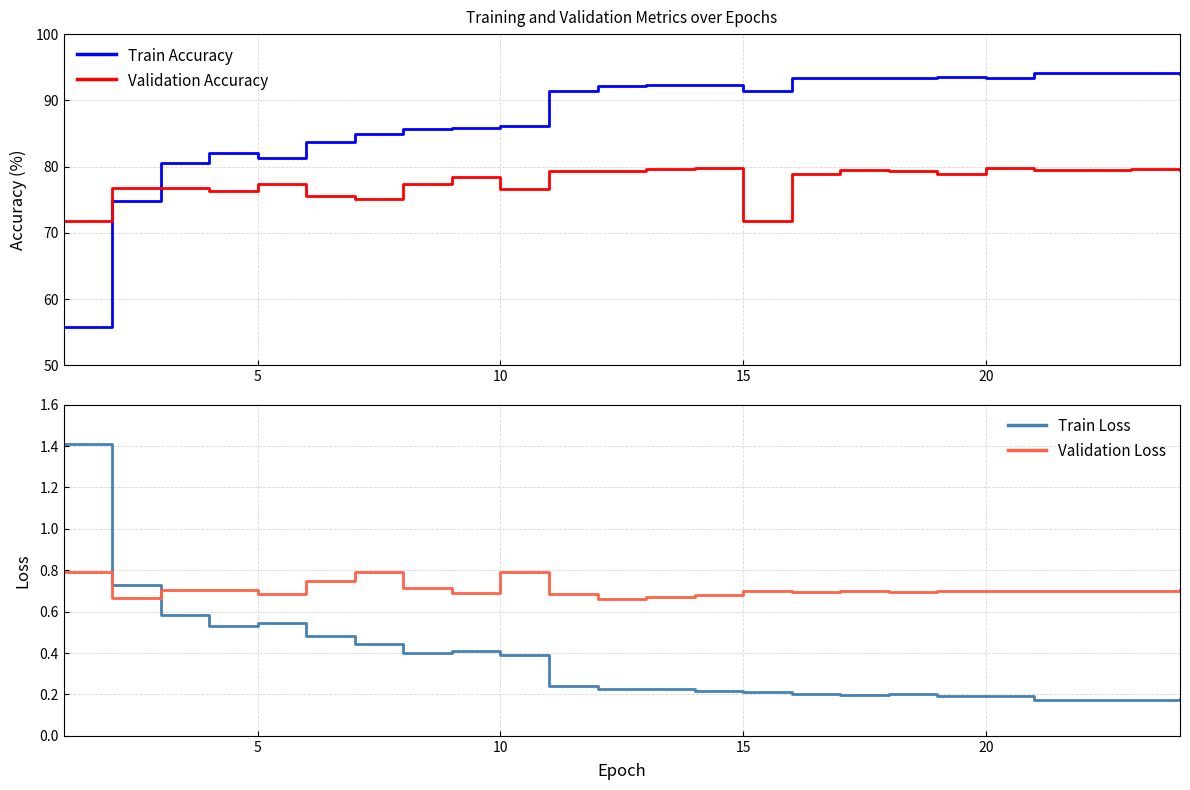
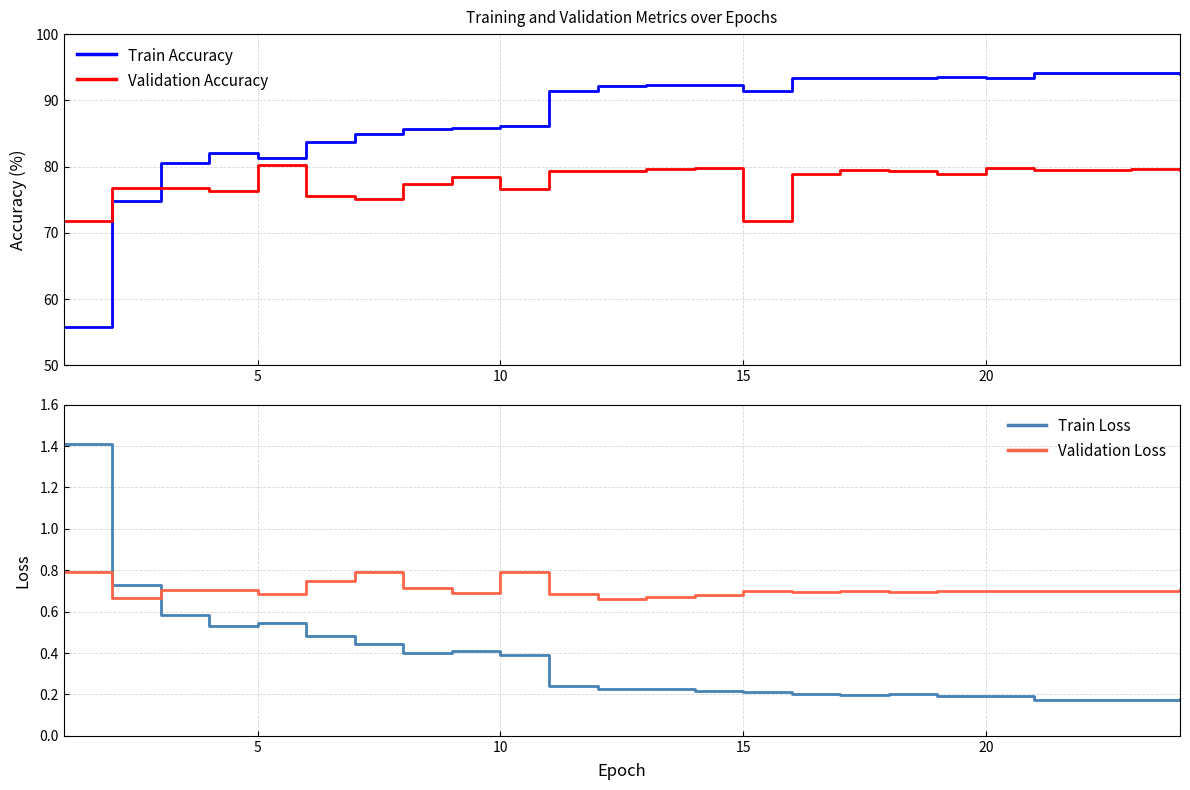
  {
    "Training and Validation Metrics over Epochs": {
      "Train Accuracy": {
        "5": 81,
        "10": 86,
        "15": 91,
        "20": 93
      },
      "Validation Accuracy": {
-       "5": 77,
+       "5": 80,
        "10": 77,
        "15": 72,
        "20": 80
      }
    }
  }
